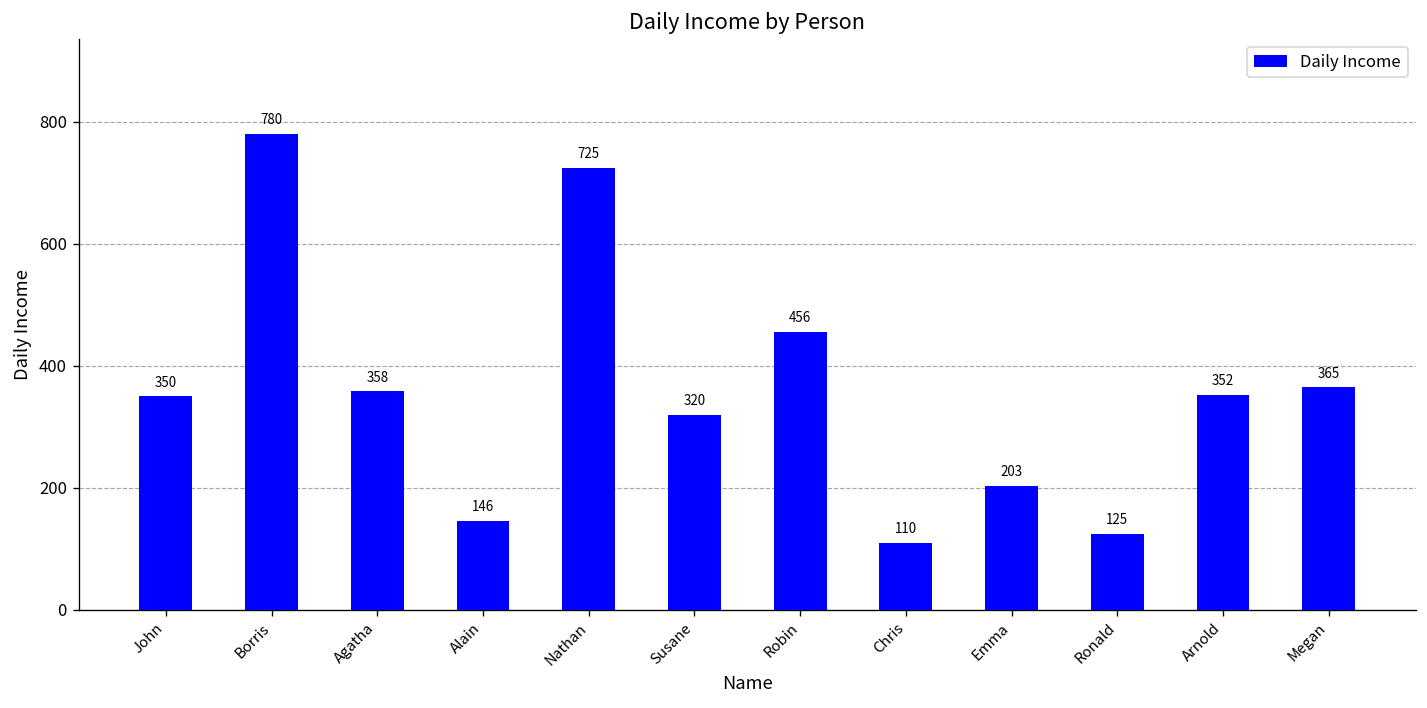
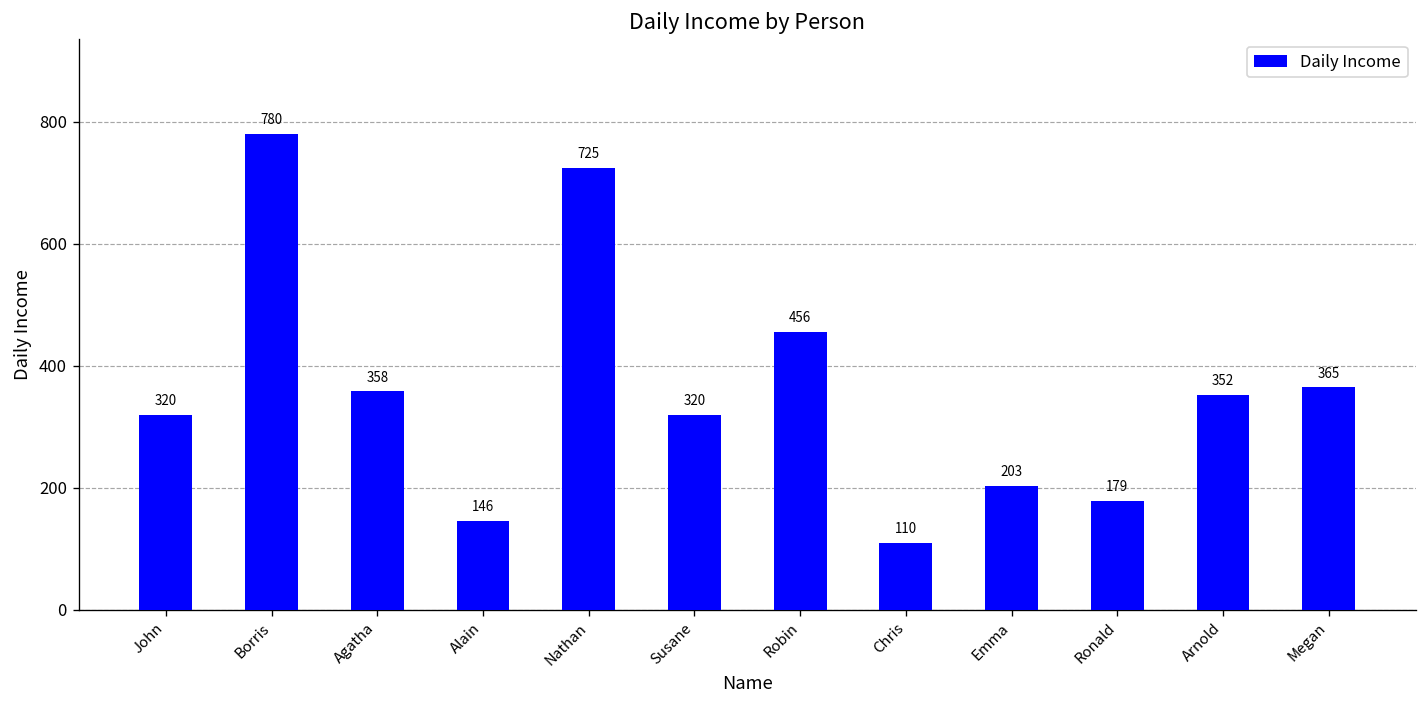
  {
-   "John": 350,
+   "John": 320,
    "Borris": 780,
    "Agatha": 358,
    "Alain": 146,
    "Nathan": 725,
    "Susane": 320,
    "Robin": 456,
    "Chris": 110,
    "Emma": 203,
-   "Ronald": 125,
+   "Ronald": 179,
    "Arnold": 352,
    "Megan": 365
  }
